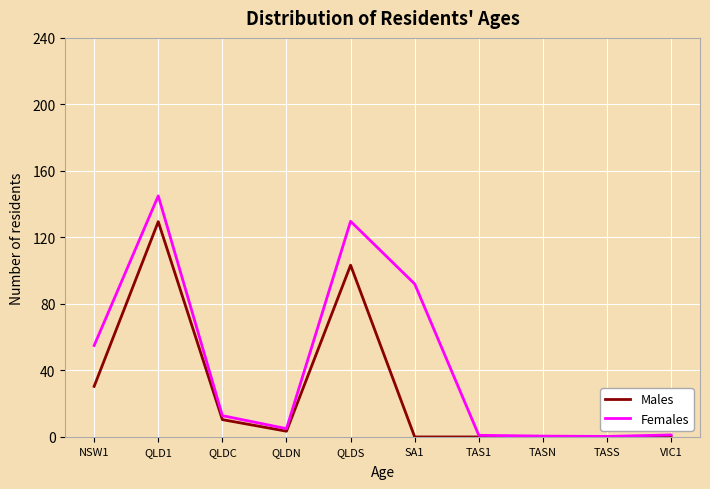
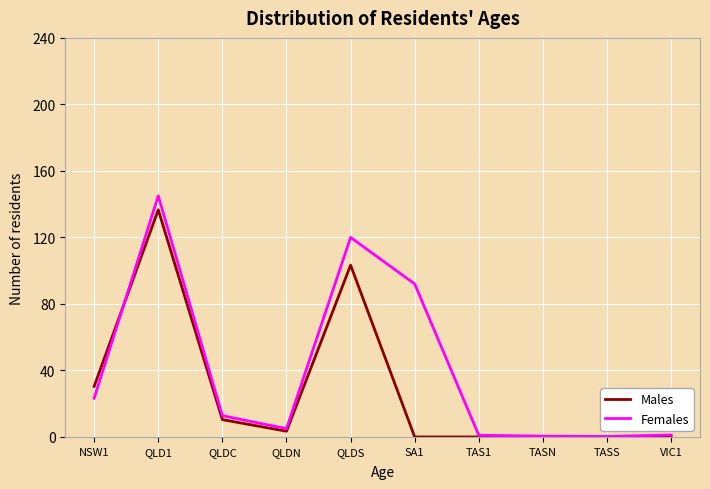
  {
    "Males": {
      "NSW1": 30,
-     "QLD1": 129,
+     "QLD1": 137,
      "QLDC": 10,
      "QLDN": 3,
      "QLDS": 103,
      "SA1": 0
    },
    "Females": {
-     "NSW1": 55,
+     "NSW1": 23,
      "QLD1": 145,
      "QLDC": 13,
      "QLDN": 5,
-     "QLDS": 130,
+     "QLDS": 120,
      "SA1": 92
    }
  }
